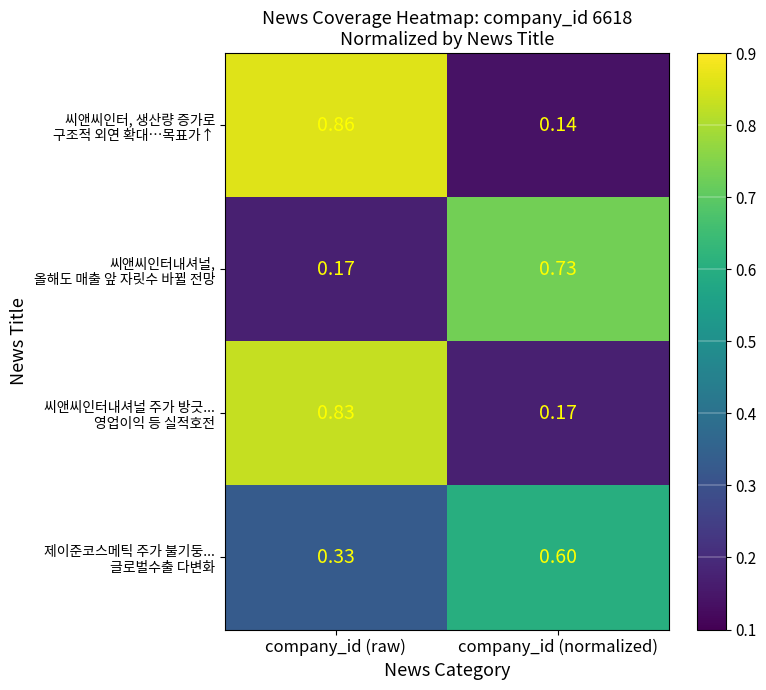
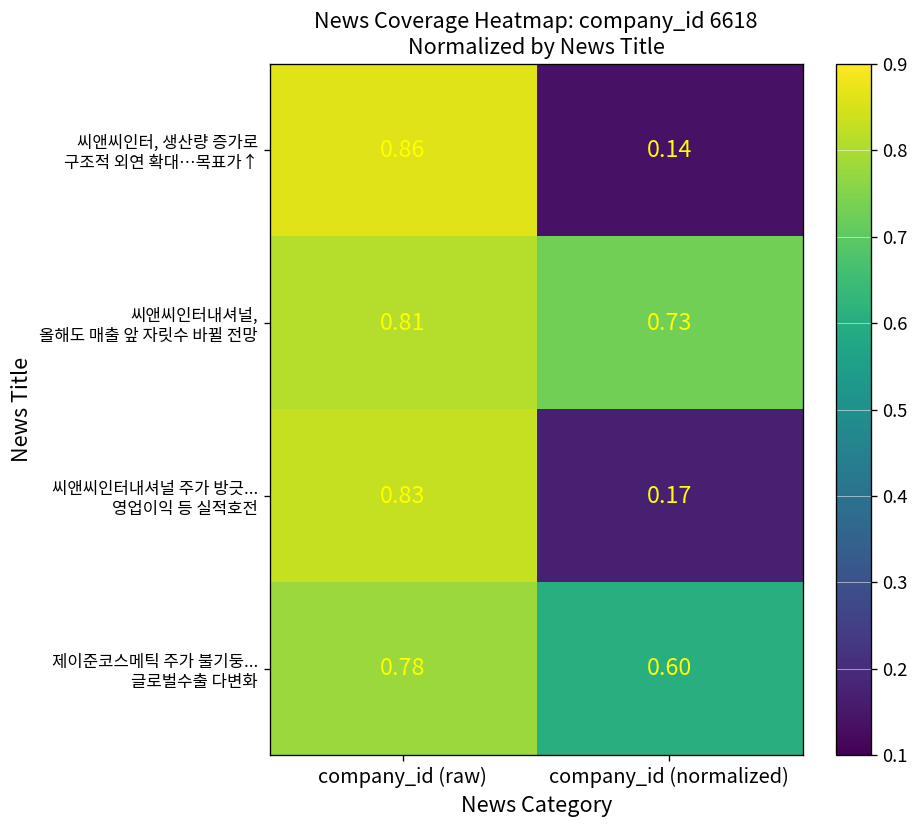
  {
    "씨앤씨인터, 생산량 증가로 구조적 외연 확대…목표가↑": {
      "company_id (normalized)": 0.14
    },
    "씨앤씨인터내셔널, 올해도 매출 앞 자릿수 바뀔 전망": {
-     "company_id (raw)": 0.17,
+     "company_id (raw)": 0.81,
      "company_id (normalized)": 0.73
    },
    "씨앤씨인터내셔널 주가 방긋... 영업이익 등 실적호전": {
      "company_id (raw)": 0.83,
      "company_id (normalized)": 0.17
    },
    "제이준코스메틱 주가 불기둥... 글로벌수출 다변화": {
-     "company_id (raw)": 0.33,
+     "company_id (raw)": 0.78,
      "company_id (normalized)": 0.60
    }
  }
